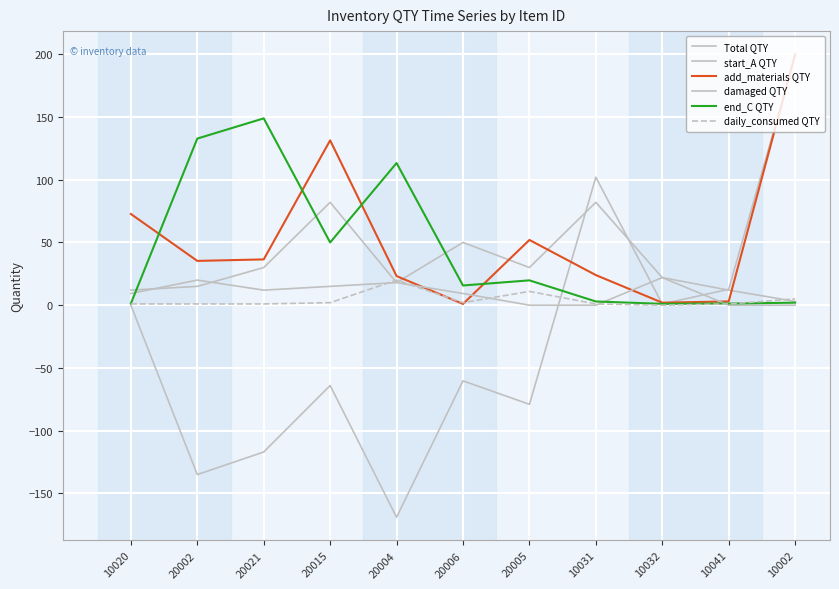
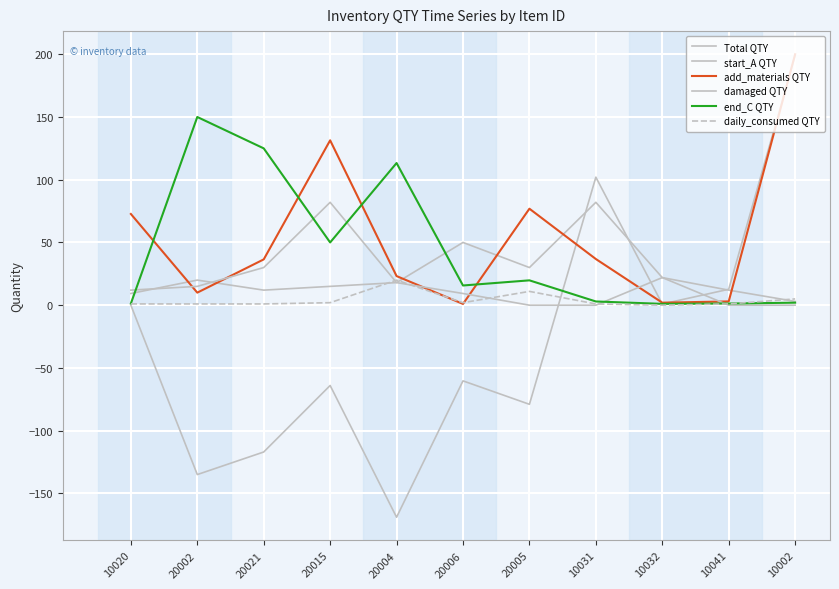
  {
    "add_materials QTY": {
      "10020": 73,
-     "20002": 35,
+     "20002": 10,
      "20021": 37,
      "20015": 131,
      "20004": 23,
-     "20005": 52,
-     "10031": 24
+     "20005": 77,
+     "10031": 37
    },
    "end_C QTY": {
-     "20002": 133,
-     "20021": 149,
+     "20002": 150,
+     "20021": 125,
      "20015": 50,
      "20004": 113,
      "20006": 16,
      "20005": 20
    }
  }
